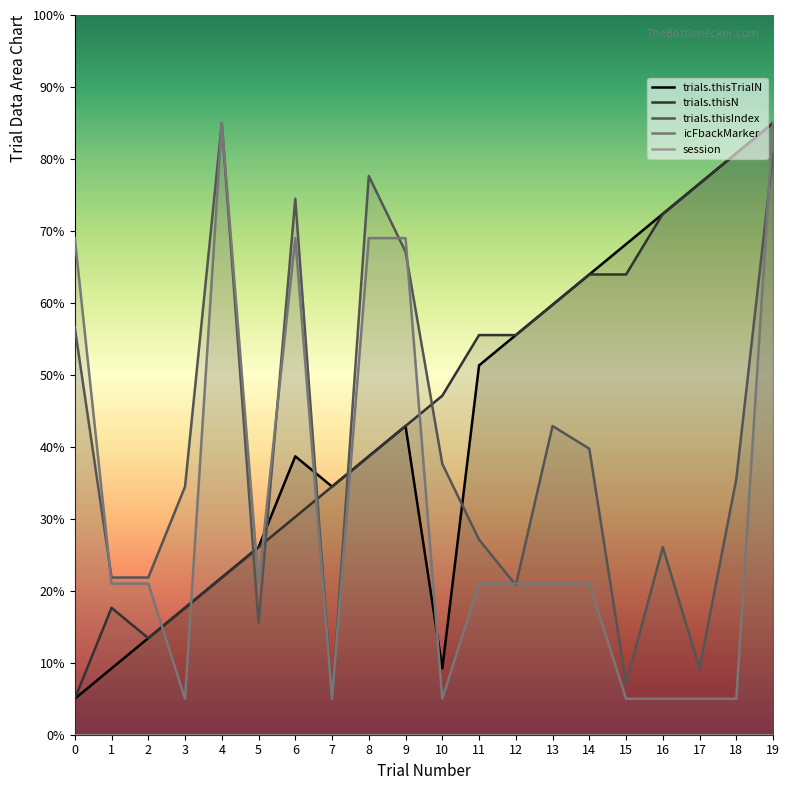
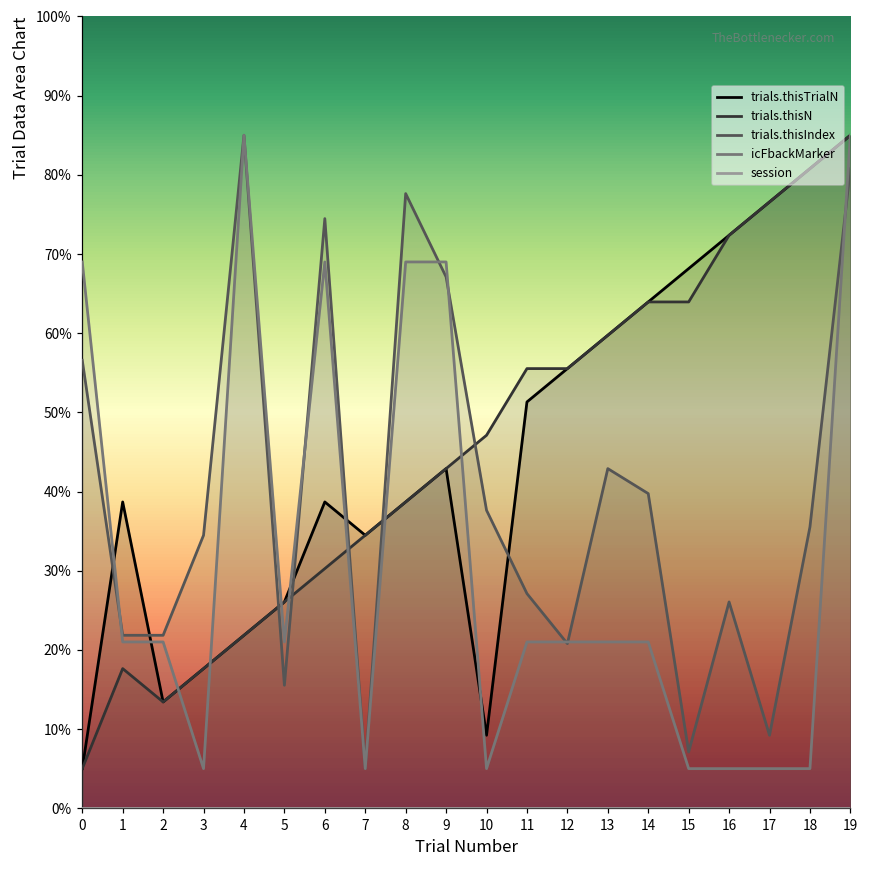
  {
    "trials.thisTrialN": {
-     "1": "9%",
+     "1": "39%",
      "6": "39%",
      "10": "9%",
      "11": "51%",
      "15": "68%"
    }
  }
